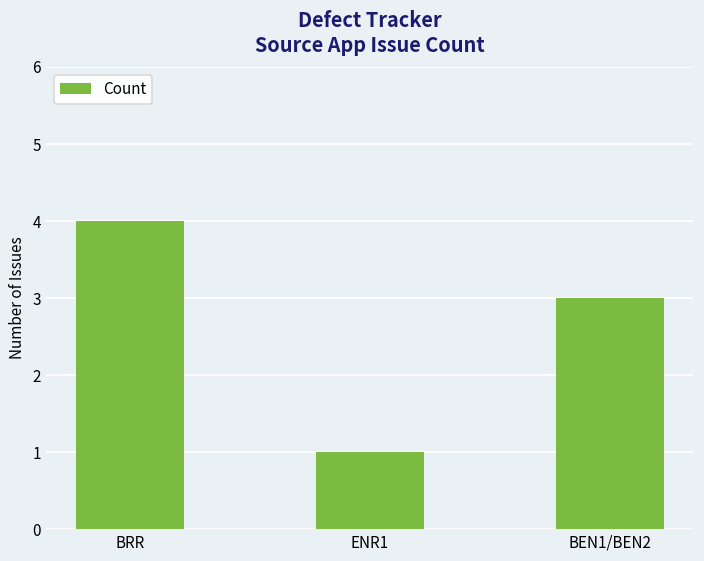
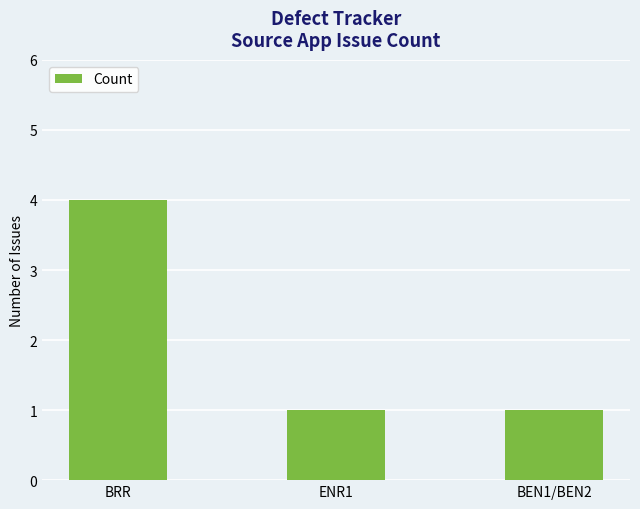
  {
    "BRR": 4,
    "ENR1": 1,
-   "BEN1/BEN2": 3
+   "BEN1/BEN2": 1
  }
